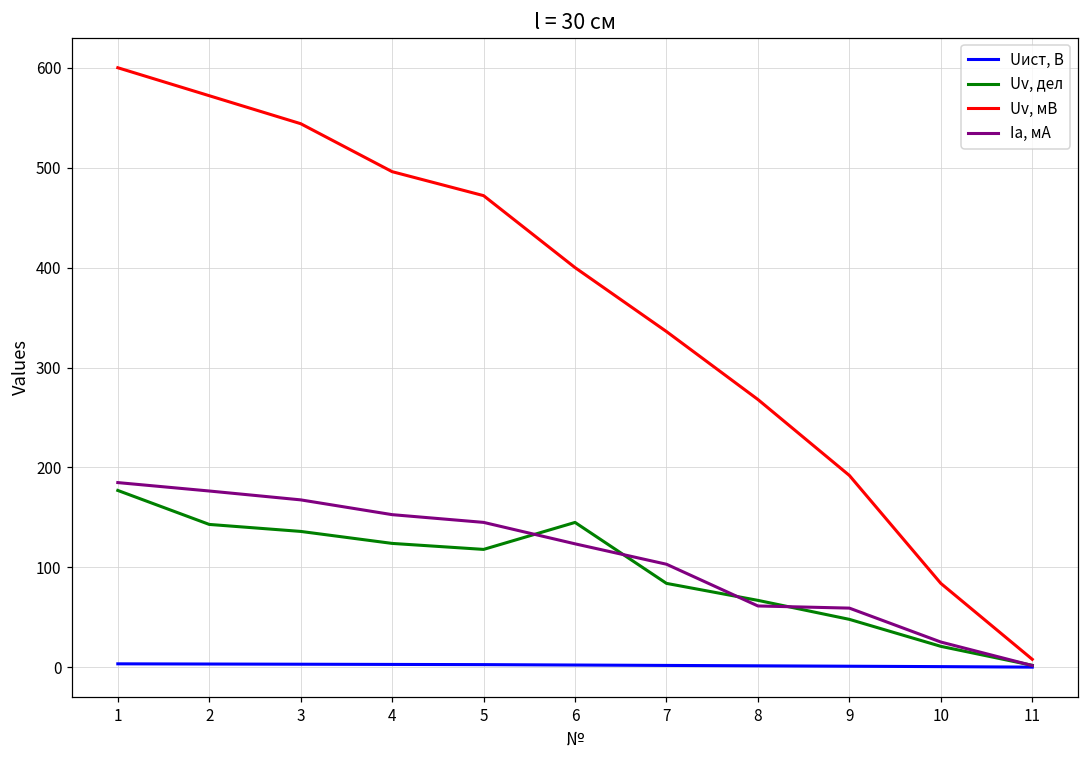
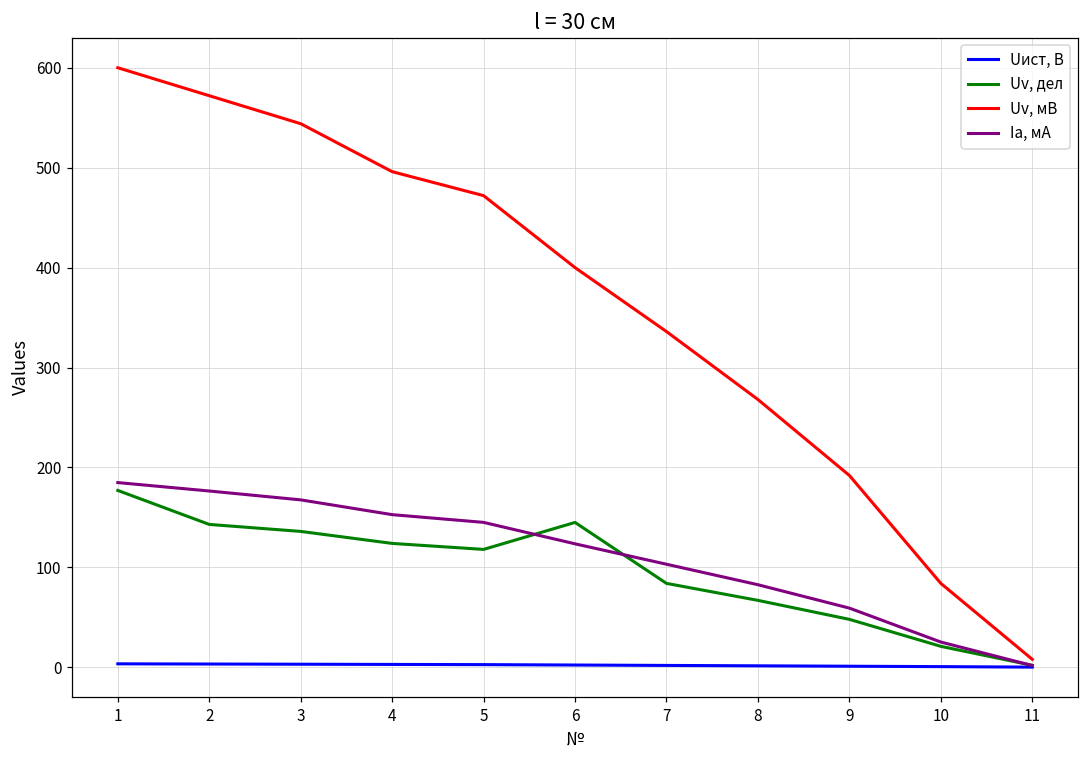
  {
    "Uист, В": {
      "1": 0,
      "2": 0,
      "3": 0,
      "4": 0,
      "5": 0,
      "6": 0,
      "7": 0,
      "8": 0,
      "9": 0,
      "10": 0
    },
    "Uv, дел": {
      "1": 180,
      "2": 140,
      "3": 140,
      "4": 120,
      "5": 120,
      "6": 150,
      "7": 80,
      "8": 70,
      "9": 50,
      "10": 20
    },
    "Uv, мВ": {
      "1": 600,
      "2": 570,
      "3": 540,
      "4": 500,
      "5": 470,
      "6": 400,
      "7": 340,
      "8": 270,
      "9": 190,
      "10": 80,
      "11": 10
    },
    "Ia, мА": {
      "1": 180,
      "2": 180,
      "3": 170,
      "4": 150,
      "5": 150,
      "6": 120,
      "7": 100,
-     "8": 60,
+     "8": 80,
      "9": 60,
      "10": 30
    }
  }
